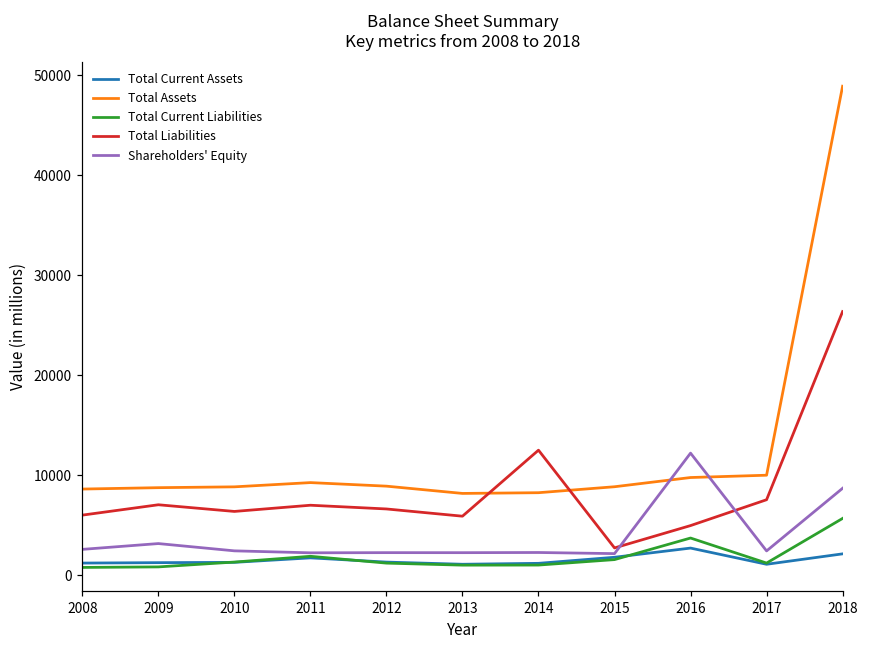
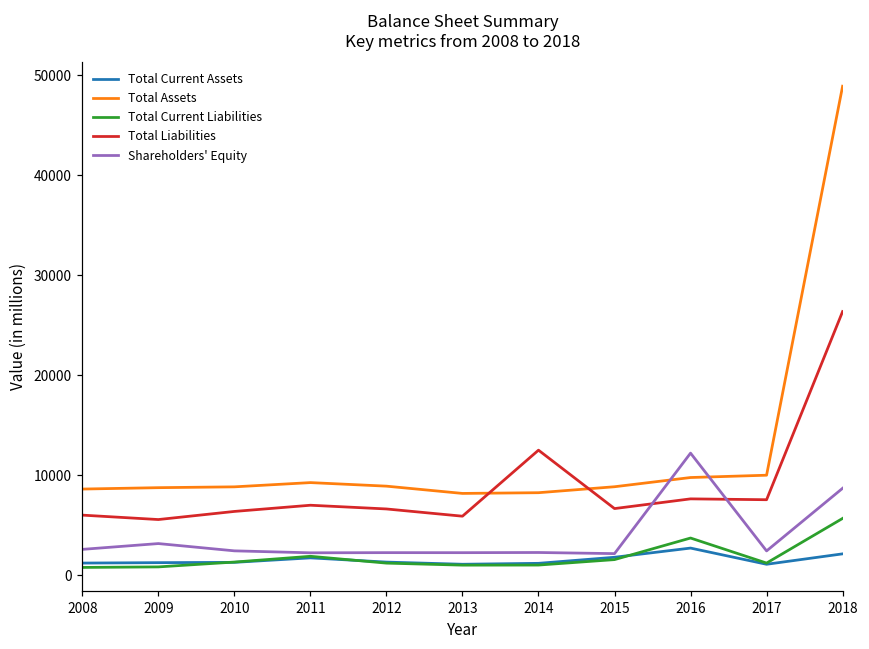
  {
    "Total Current Assets": {
      "2008": 1000,
      "2009": 1000,
      "2016": 3000,
      "2018": 2000
    },
    "Total Assets": {
      "2008": 9000,
      "2009": 9000,
      "2010": 9000,
      "2011": 9000,
      "2012": 9000,
      "2013": 8000,
      "2014": 8000,
      "2015": 9000,
      "2016": 10000,
      "2017": 10000,
      "2018": 49000
    },
    "Total Current Liabilities": {
      "2008": 1000,
      "2009": 1000,
      "2016": 4000,
      "2018": 6000
    },
    "Total Liabilities": {
      "2008": 6000,
-     "2009": 7000,
+     "2009": 6000,
      "2010": 6000,
      "2011": 7000,
      "2012": 7000,
      "2013": 6000,
      "2014": 13000,
-     "2015": 3000,
-     "2016": 5000,
+     "2015": 7000,
+     "2016": 8000,
      "2017": 8000,
      "2018": 26000
    },
    "Shareholders' Equity": {
      "2008": 3000,
      "2009": 3000,
      "2010": 2000,
      "2011": 2000,
      "2012": 2000,
      "2013": 2000,
      "2014": 2000,
      "2015": 2000,
      "2016": 12000,
      "2017": 2000,
      "2018": 9000
    }
  }
